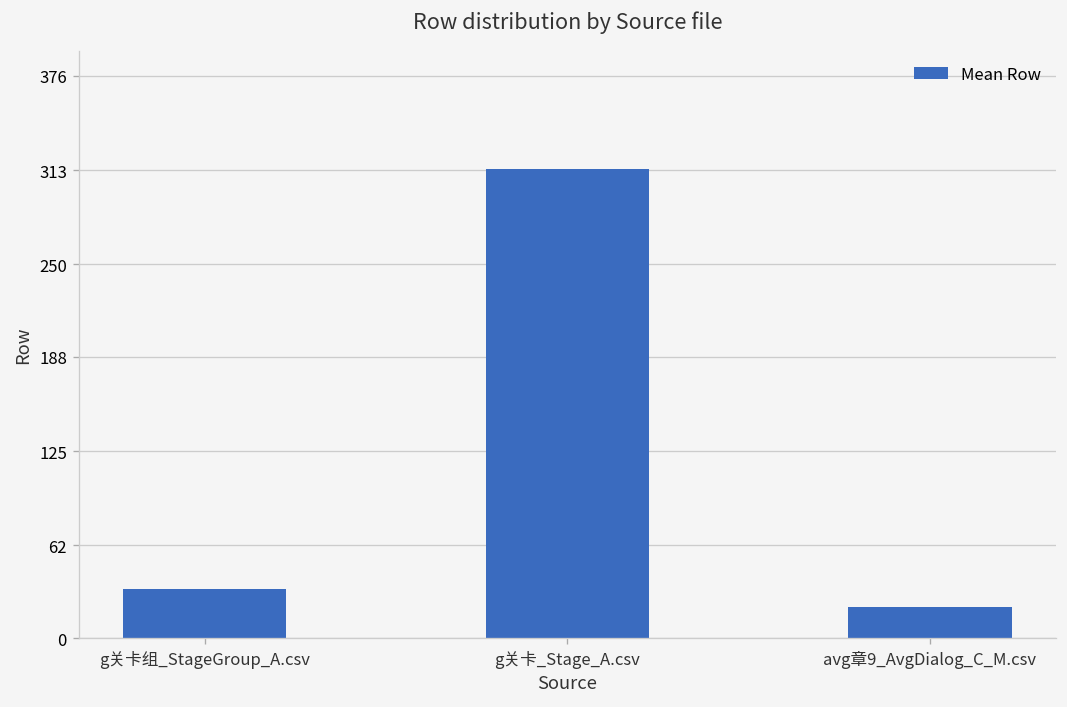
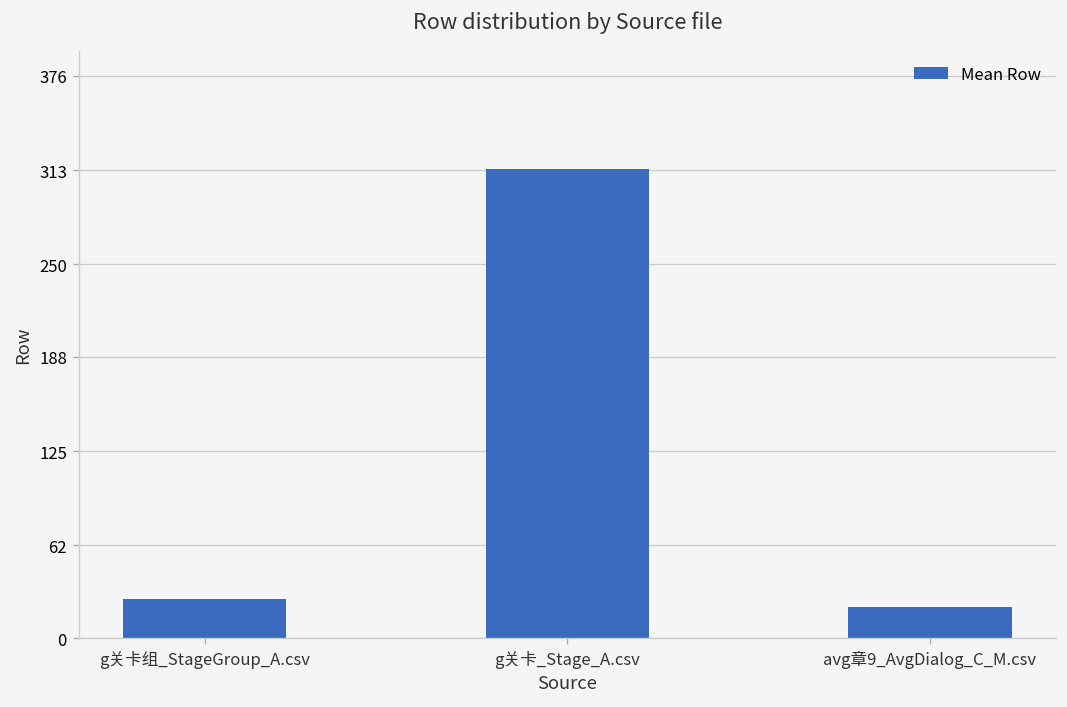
  {
-   "g关卡组_StageGroup_A.csv": 33,
+   "g关卡组_StageGroup_A.csv": 26,
    "g关卡_Stage_A.csv": 314,
    "avg章9_AvgDialog_C_M.csv": 21
  }
